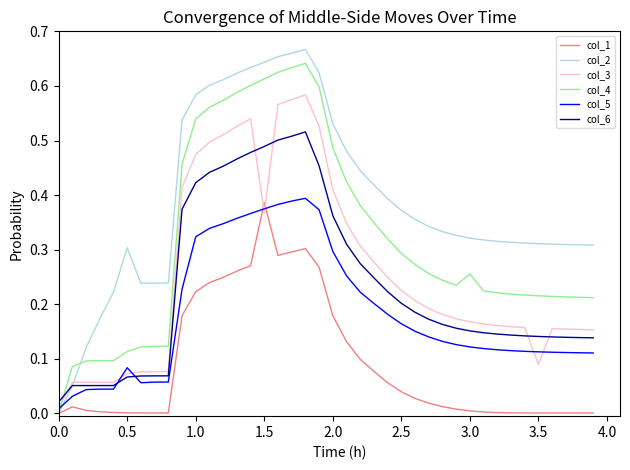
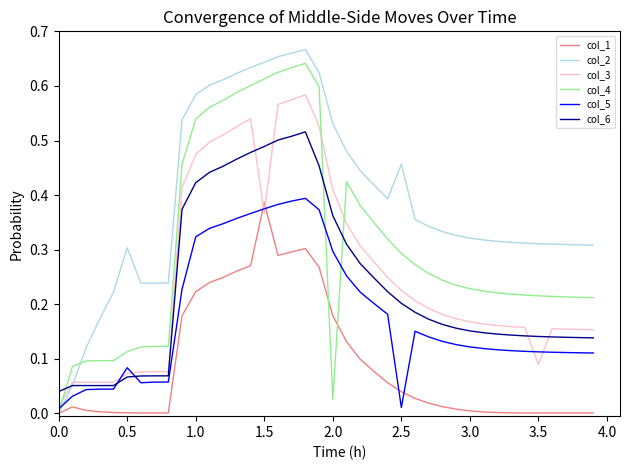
  {
    "col_1": {
      "0.5": 0.00,
      "1.0": 0.22,
      "1.5": 0.39,
      "2.0": 0.18,
      "2.5": 0.04,
      "3.0": 0.00,
      "3.5": 0.00
    },
    "col_2": {
      "0.5": 0.30,
      "1.0": 0.58,
      "1.5": 0.64,
      "2.0": 0.53,
-     "2.5": 0.37,
+     "2.5": 0.46,
      "3.0": 0.32,
      "3.5": 0.31
    },
    "col_3": {
      "0.5": 0.07,
      "1.0": 0.47,
      "1.5": 0.37,
      "2.0": 0.41,
      "2.5": 0.23,
      "3.0": 0.17,
      "3.5": 0.09
    },
    "col_4": {
      "0.5": 0.11,
      "1.0": 0.54,
      "1.5": 0.61,
-     "2.0": 0.49,
+     "2.0": 0.03,
      "2.5": 0.29,
-     "3.0": 0.26,
+     "3.0": 0.23,
      "3.5": 0.22
    },
    "col_5": {
      "0.5": 0.08,
      "1.0": 0.32,
      "1.5": 0.37,
      "2.0": 0.30,
-     "2.5": 0.16,
+     "2.5": 0.01,
      "3.0": 0.12,
      "3.5": 0.11
    },
    "col_6": {
-     "0.0": 0.02,
+     "0.0": 0.04,
      "0.5": 0.07,
      "1.0": 0.42,
      "1.5": 0.49,
      "2.0": 0.36,
      "2.5": 0.20,
      "3.0": 0.15,
      "3.5": 0.14
    }
  }
